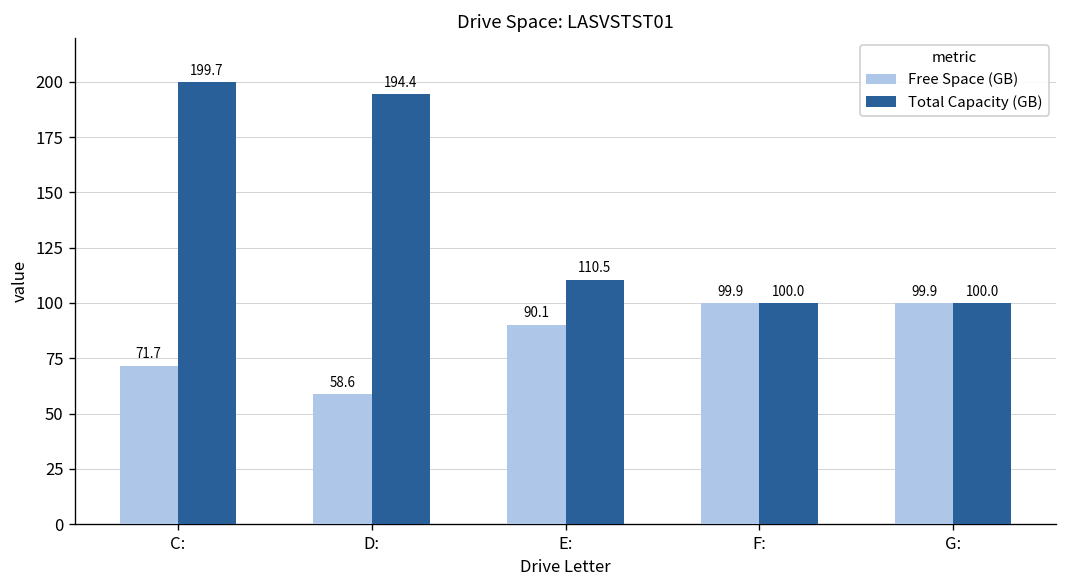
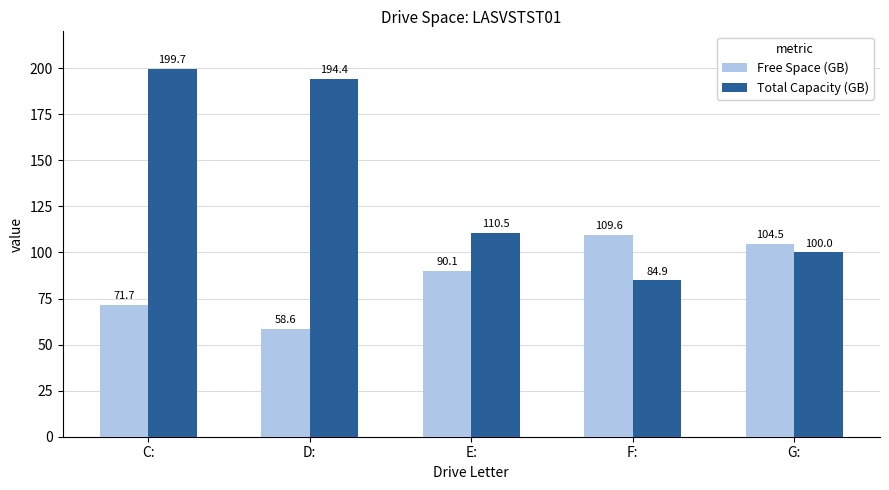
  {
    "Free Space (GB)": {
      "C:": 71.7,
      "D:": 58.6,
      "E:": 90.1,
-     "F:": 99.9,
-     "G:": 99.9
+     "F:": 109.6,
+     "G:": 104.5
    },
    "Total Capacity (GB)": {
      "C:": 199.7,
      "D:": 194.4,
      "E:": 110.5,
-     "F:": 100.0,
+     "F:": 84.9,
      "G:": 100.0
    }
  }
